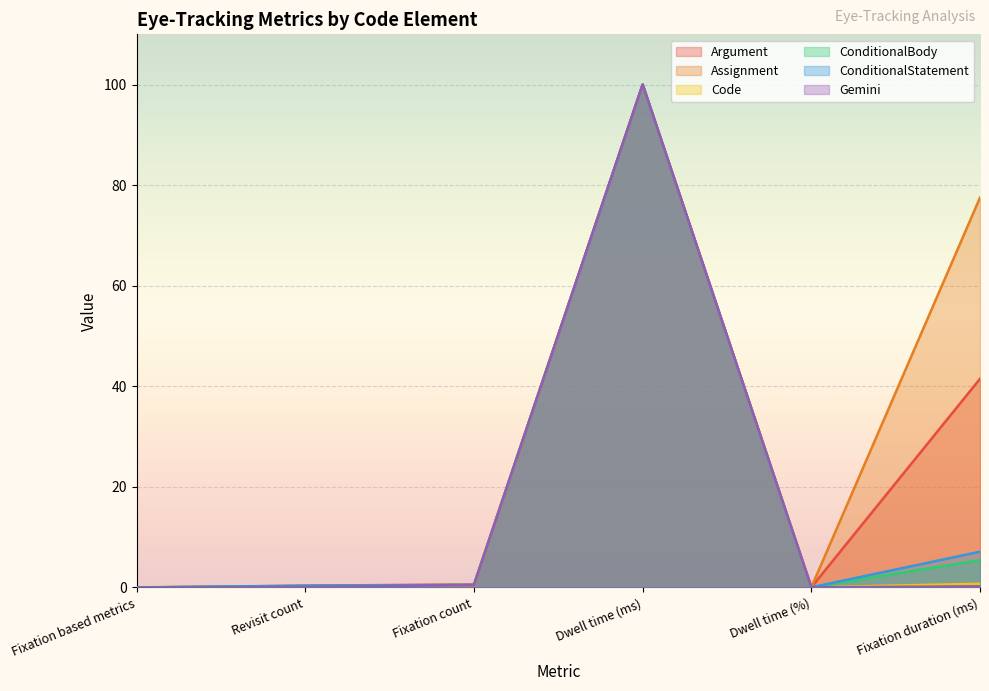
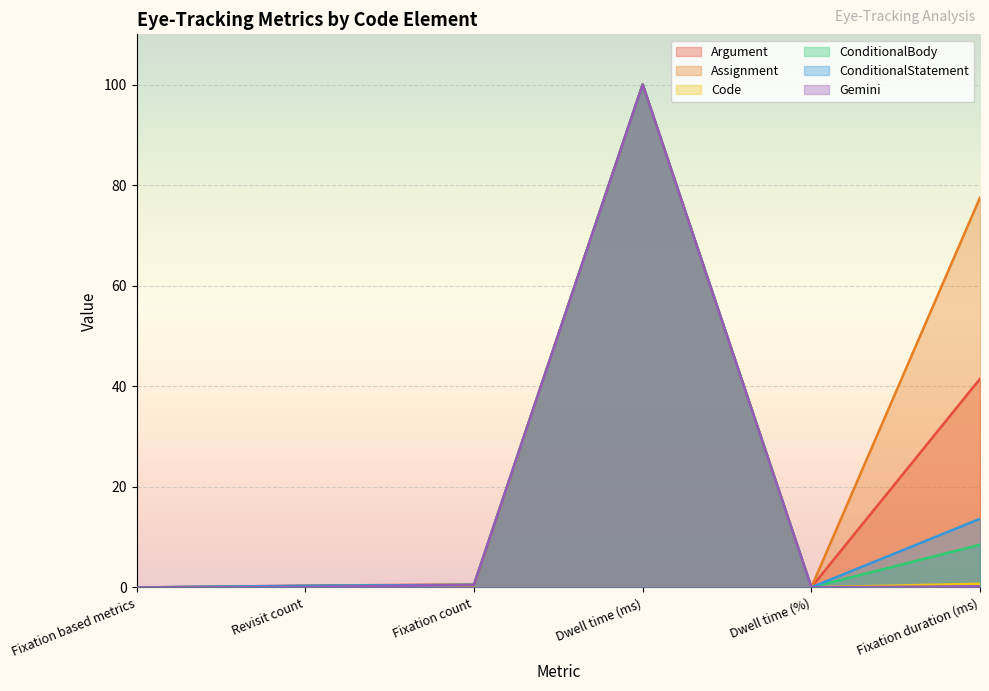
  {
    "ConditionalBody": {
-     "Fixation duration (ms)": 5
+     "Fixation duration (ms)": 8
    },
    "ConditionalStatement": {
-     "Fixation duration (ms)": 7
+     "Fixation duration (ms)": 14
    }
  }
